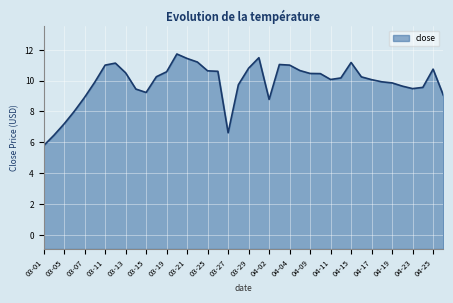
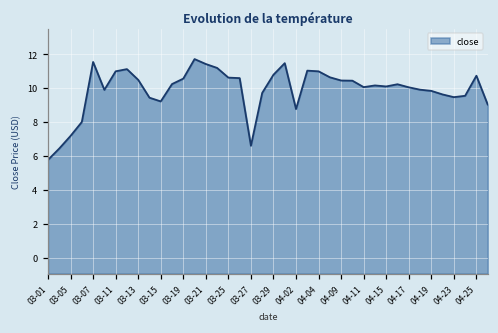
  {
    "03-01": 5.8,
    "03-05": 7.2,
-   "03-07": 8.9,
+   "03-07": 11.6,
    "03-11": 11.0,
    "03-13": 10.5,
    "03-15": 9.2,
    "03-19": 10.6,
    "03-21": 11.4,
    "03-25": 10.6,
    "03-27": 6.6,
    "03-29": 10.8,
    "04-02": 8.8,
    "04-04": 11.0,
    "04-09": 10.5,
    "04-11": 10.1,
-   "04-15": 11.2,
+   "04-15": 10.1,
    "04-17": 10.1,
    "04-19": 9.9,
    "04-23": 9.5,
    "04-25": 10.7
  }
